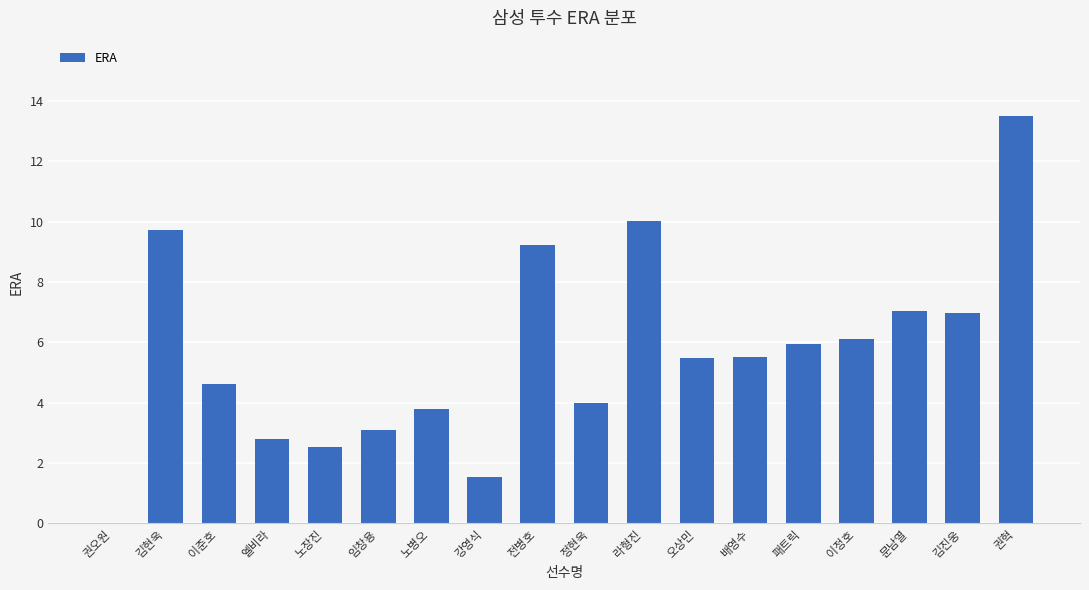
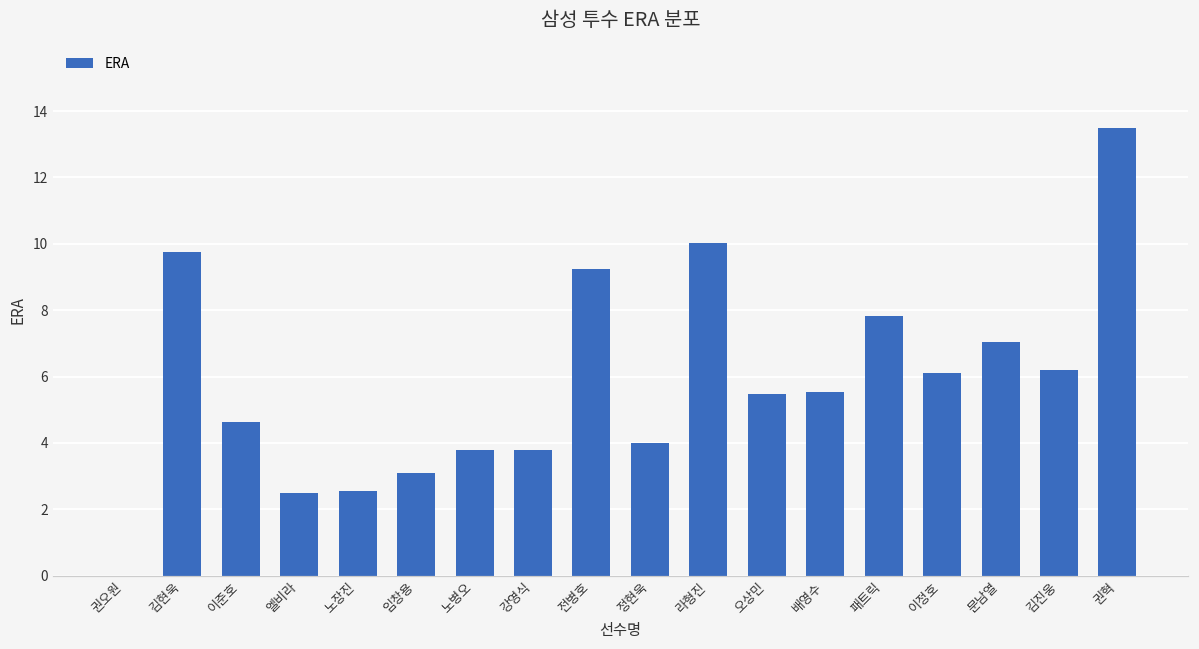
  {
    "권오원": 0.0,
    "김현욱": 9.7,
    "이준호": 4.6,
-   "엘비라": 2.8,
+   "엘비라": 2.5,
    "노장진": 2.5,
    "임창용": 3.1,
    "노병오": 3.8,
-   "강영식": 1.5,
+   "강영식": 3.8,
    "전병호": 9.2,
    "정현욱": 4.0,
    "라형진": 10.0,
    "오상민": 5.5,
    "배영수": 5.5,
-   "패트릭": 6.0,
+   "패트릭": 7.8,
    "이정호": 6.1,
    "문남열": 7.0,
-   "김진웅": 7.0,
+   "김진웅": 6.2,
    "권혁": 13.5
  }
